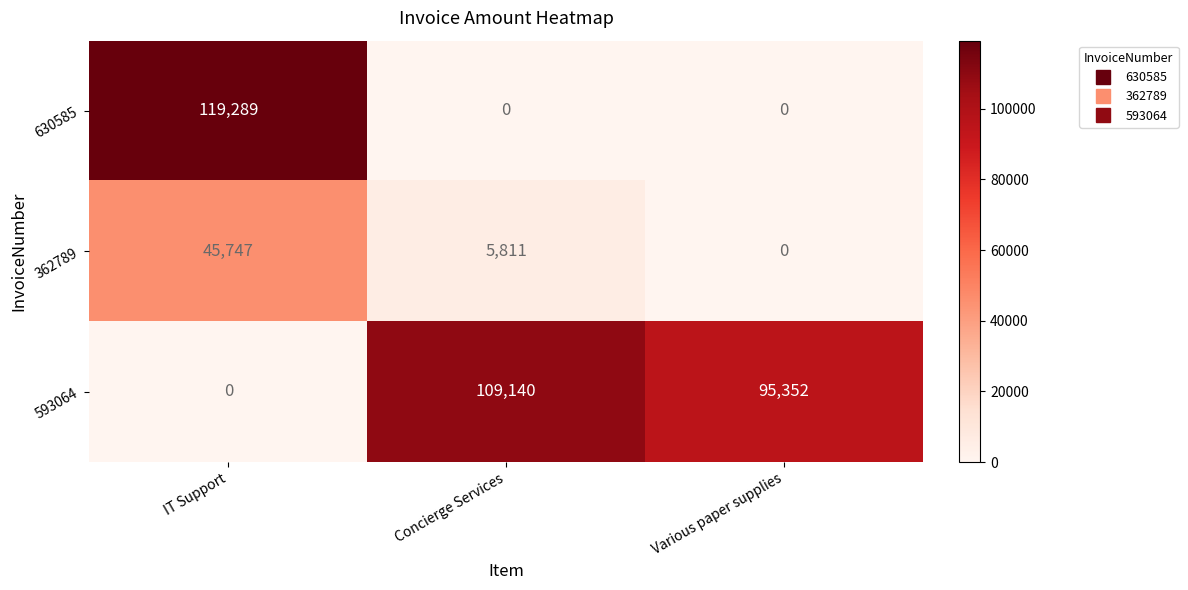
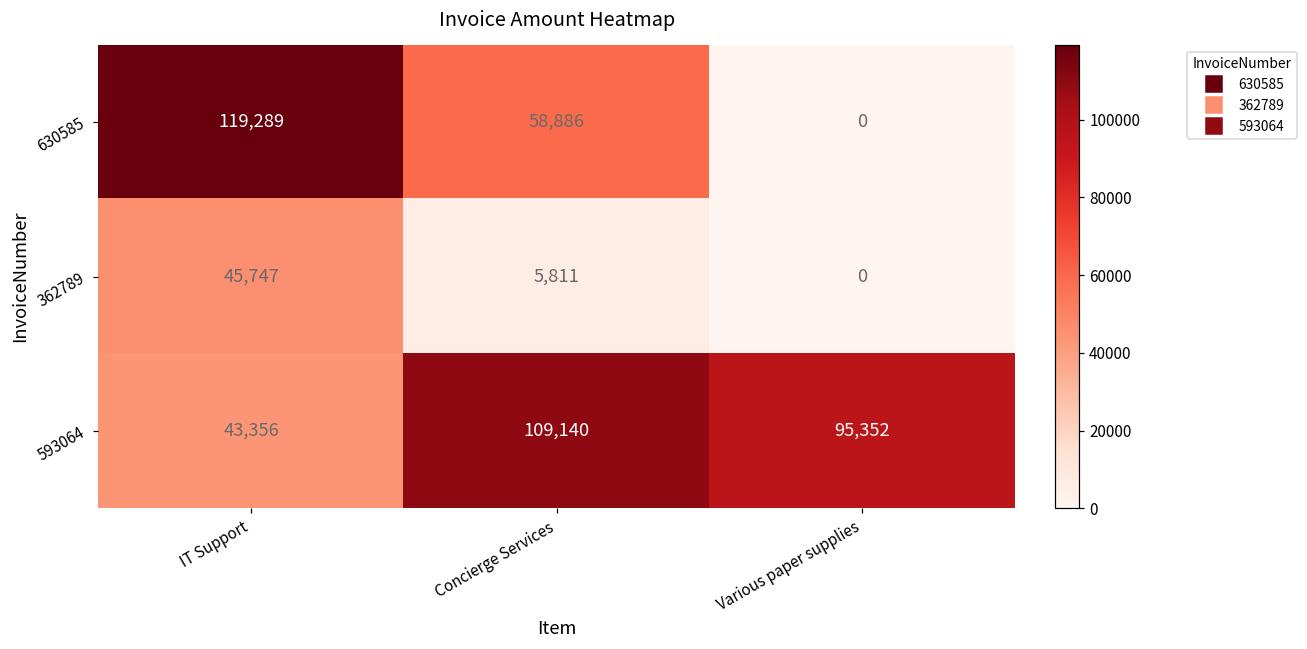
  {
    "630585": {
      "IT Support": "119,289",
-     "Concierge Services": "0",
+     "Concierge Services": "58,886",
      "Various paper supplies": "0"
    },
    "362789": {
      "IT Support": "45,747",
      "Concierge Services": "5,811",
      "Various paper supplies": "0"
    },
    "593064": {
-     "IT Support": "0",
+     "IT Support": "43,356",
      "Concierge Services": "109,140",
      "Various paper supplies": "95,352"
    }
  }
